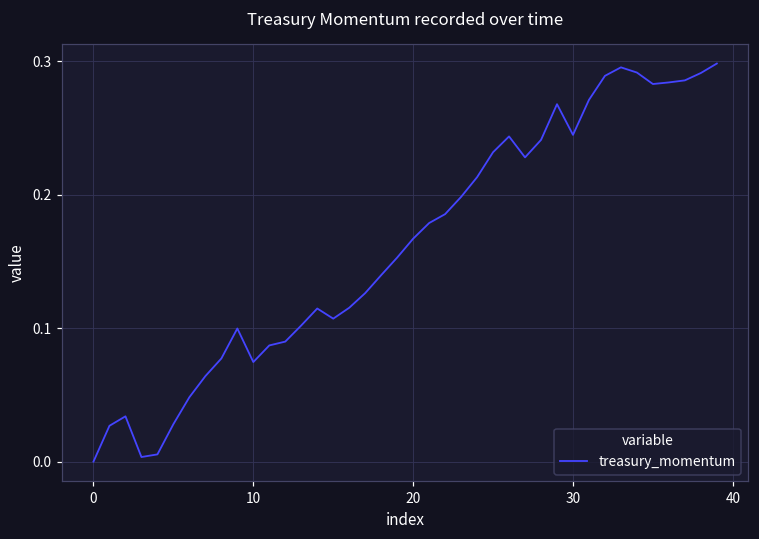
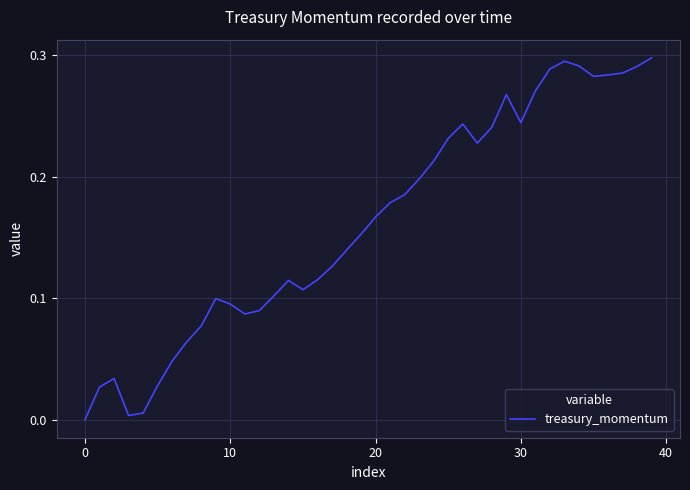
  {
    "0": 0.000,
-   "10": 0.075,
+   "10": 0.095,
    "20": 0.167,
    "30": 0.245
  }
